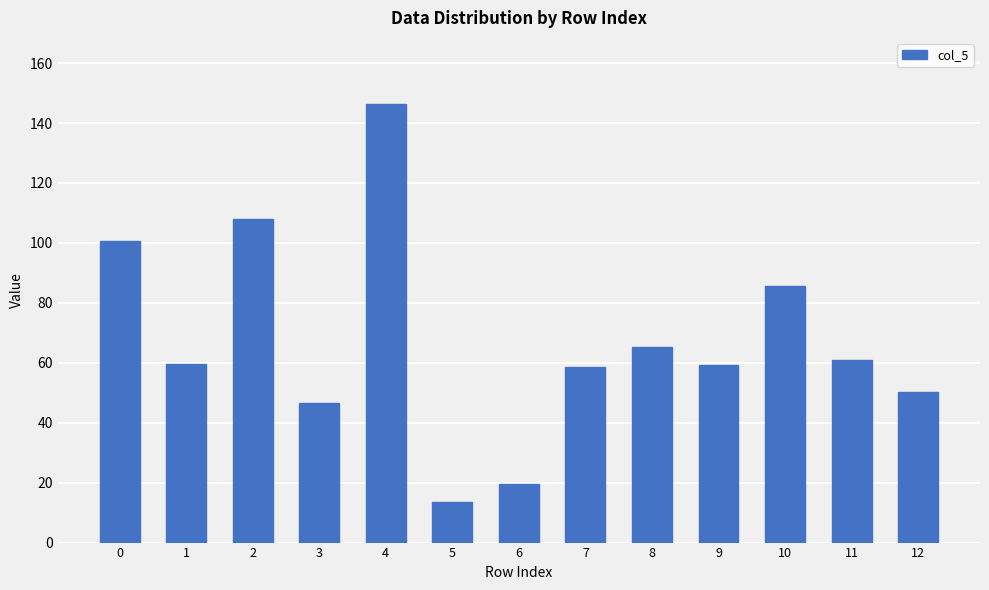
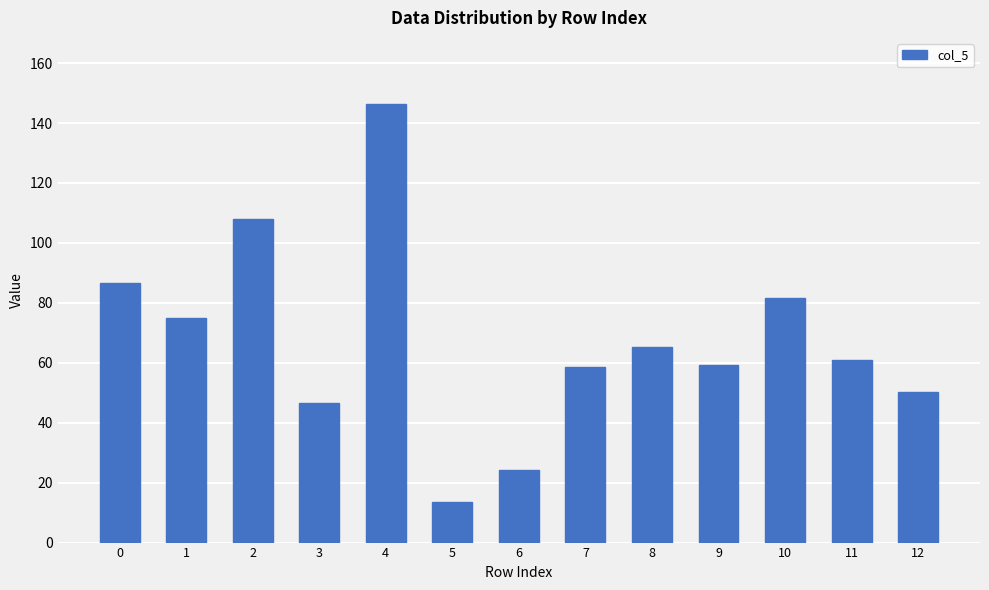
  {
-   "0": 101,
-   "1": 59,
+   "0": 87,
+   "1": 75,
    "2": 108,
    "3": 47,
    "4": 146,
    "5": 13,
-   "6": 20,
+   "6": 24,
    "7": 59,
    "8": 65,
    "9": 59,
-   "10": 85,
+   "10": 82,
    "11": 61,
    "12": 50
  }
